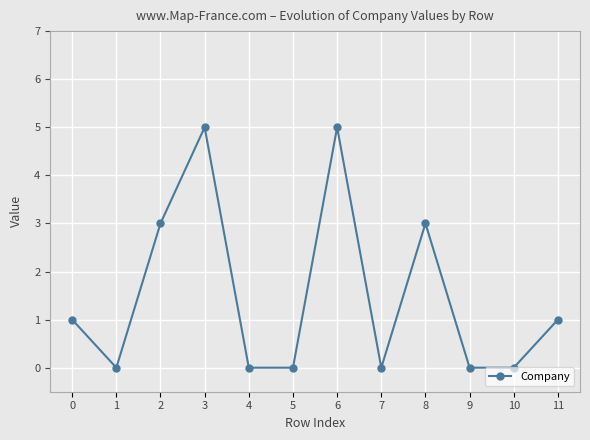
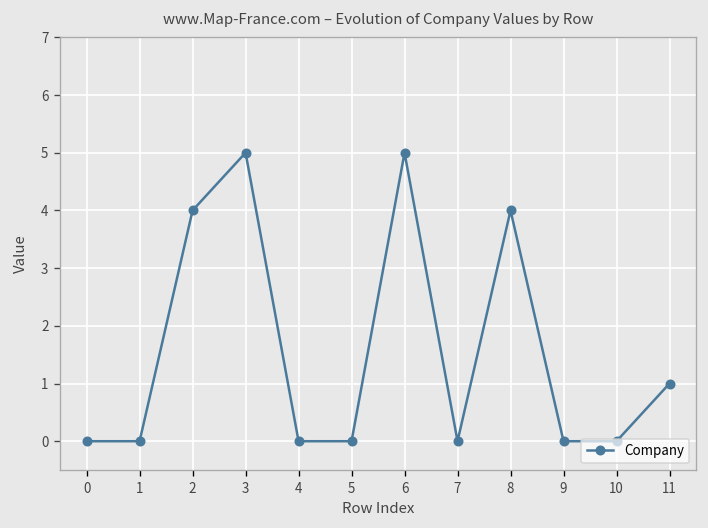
  {
-   "0": 1,
+   "0": 0,
    "1": 0,
-   "2": 3,
+   "2": 4,
    "3": 5,
    "4": 0,
    "5": 0,
    "6": 5,
    "7": 0,
-   "8": 3,
+   "8": 4,
    "9": 0,
    "11": 1
  }
